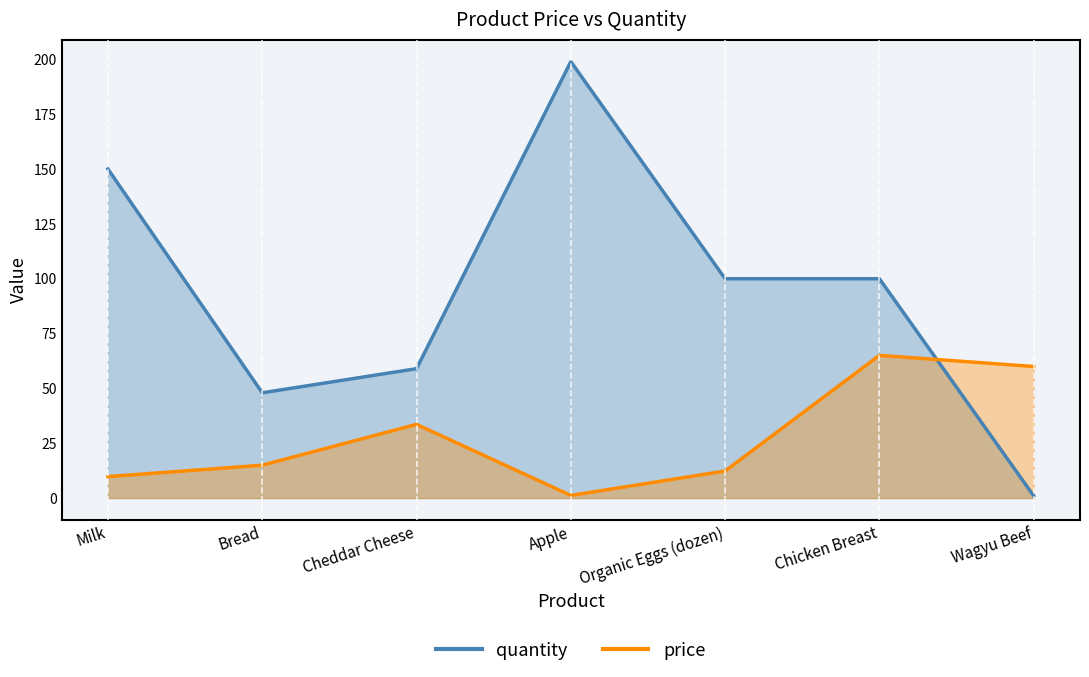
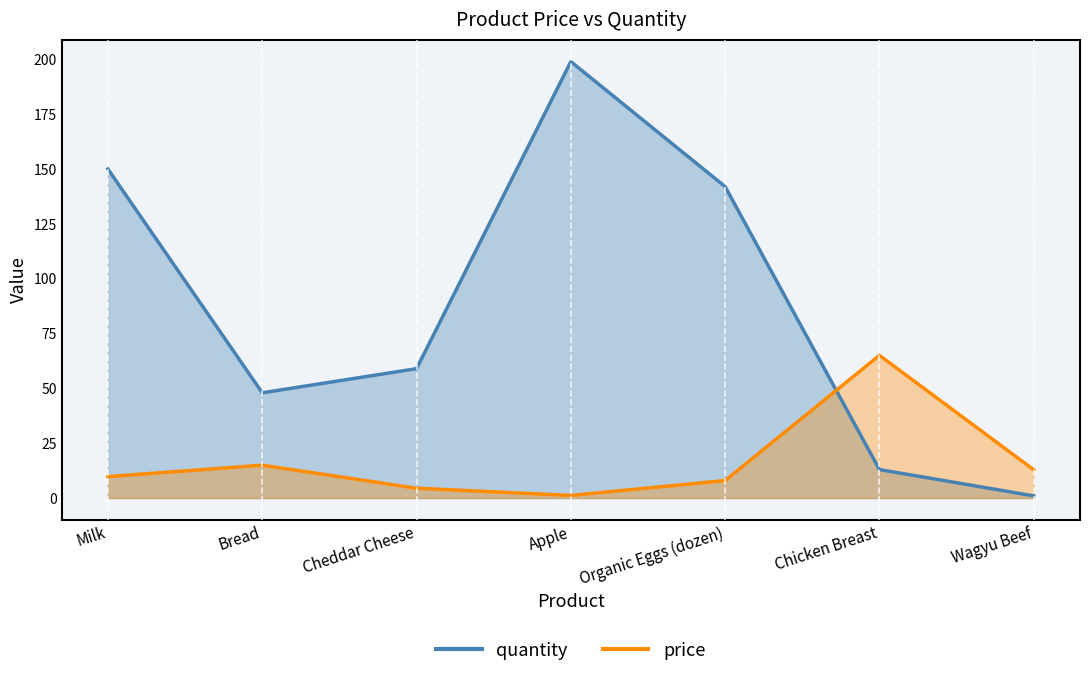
  {
    "quantity": {
      "Milk": 150,
      "Bread": 48,
      "Cheddar Cheese": 59,
      "Apple": 199,
-     "Organic Eggs (dozen)": 100,
-     "Chicken Breast": 100,
+     "Organic Eggs (dozen)": 142,
+     "Chicken Breast": 13,
      "Wagyu Beef": 1
    },
    "price": {
      "Milk": 10,
      "Bread": 15,
-     "Cheddar Cheese": 34,
+     "Cheddar Cheese": 5,
      "Apple": 1,
-     "Organic Eggs (dozen)": 12,
+     "Organic Eggs (dozen)": 8,
      "Chicken Breast": 65,
-     "Wagyu Beef": 60
+     "Wagyu Beef": 13
    }
  }
